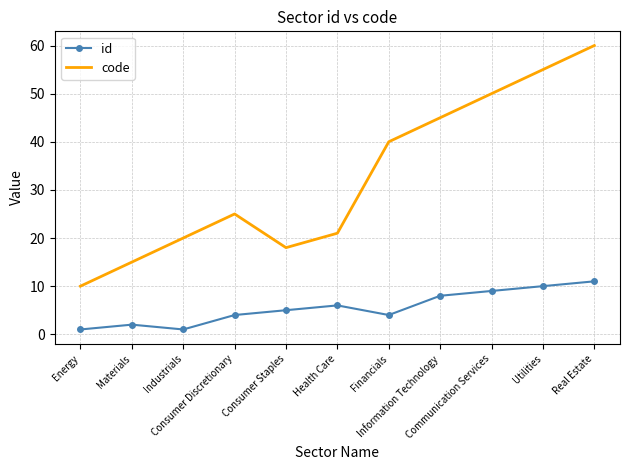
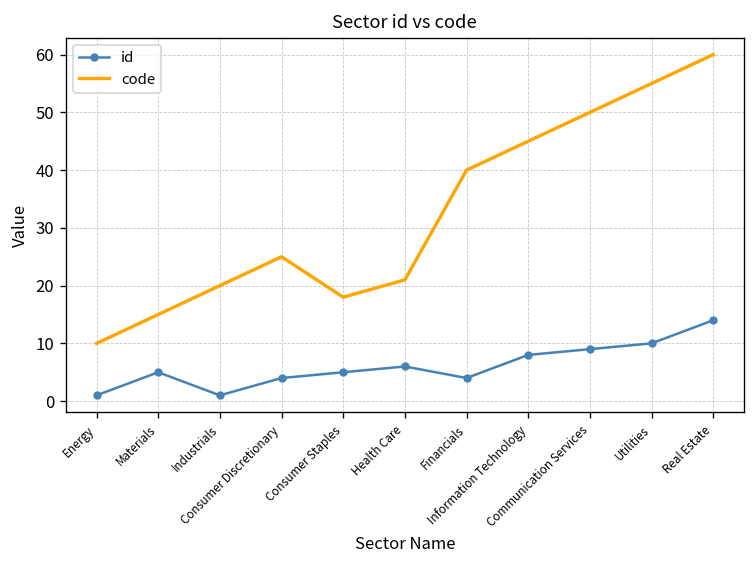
  {
    "id": {
      "Energy": 1,
-     "Materials": 2,
+     "Materials": 5,
      "Industrials": 1,
      "Consumer Discretionary": 4,
      "Consumer Staples": 5,
      "Health Care": 6,
      "Financials": 4,
      "Information Technology": 8,
      "Communication Services": 9,
      "Utilities": 10,
-     "Real Estate": 11
+     "Real Estate": 14
    },
    "code": {
      "Energy": 10,
      "Materials": 15,
      "Industrials": 20,
      "Consumer Discretionary": 25,
      "Consumer Staples": 18,
      "Health Care": 21,
      "Financials": 40,
      "Information Technology": 45,
      "Communication Services": 50,
      "Utilities": 55,
      "Real Estate": 60
    }
  }
